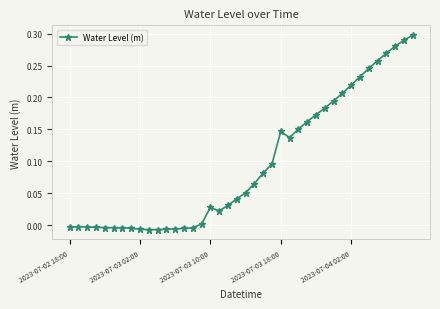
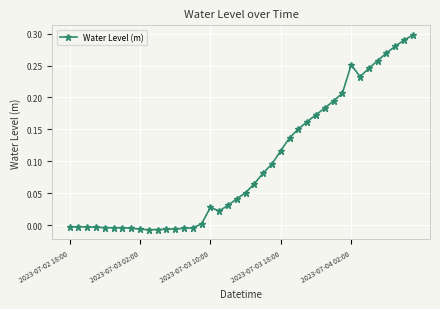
  {
    "2023-07-02 18:00": 0.00,
    "2023-07-03 02:00": -0.01,
    "2023-07-03 10:00": 0.03,
-   "2023-07-03 18:00": 0.15,
-   "2023-07-04 02:00": 0.22
+   "2023-07-03 18:00": 0.12,
+   "2023-07-04 02:00": 0.25
  }
